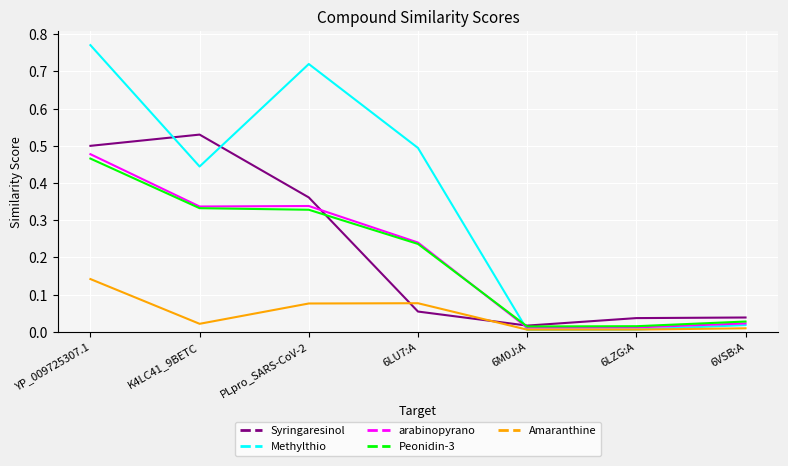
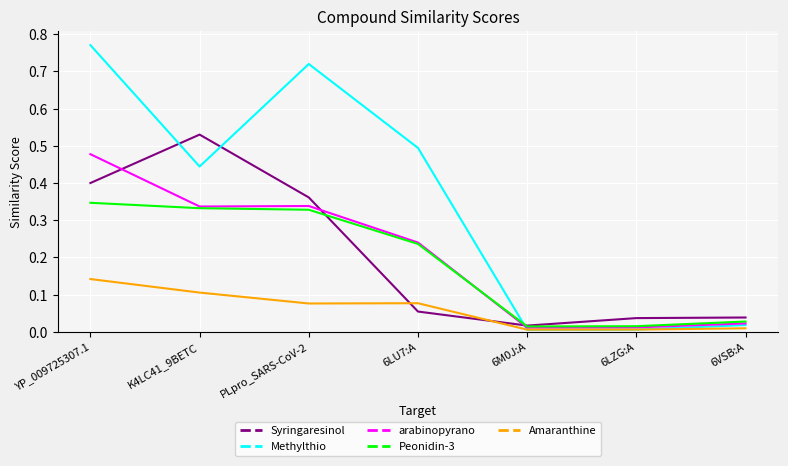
  {
    "Syringaresinol": {
-     "YP_009725307.1": 0.5,
+     "YP_009725307.1": 0.4,
      "K4LC41_9BETC": 0.53,
      "PLpro_SARS-CoV-2": 0.36,
      "6LU7:A": 0.05,
      "6LZG:A": 0.04,
      "6VSB:A": 0.04
    },
    "Methylthio": {
      "YP_009725307.1": 0.77,
      "K4LC41_9BETC": 0.44,
      "PLpro_SARS-CoV-2": 0.72,
      "6LU7:A": 0.49
    },
    "arabinopyrano": {
      "YP_009725307.1": 0.48,
      "PLpro_SARS-CoV-2": 0.34
    },
    "Peonidin-3": {
-     "YP_009725307.1": 0.47,
+     "YP_009725307.1": 0.35,
      "PLpro_SARS-CoV-2": 0.33
    },
    "Amaranthine": {
      "YP_009725307.1": 0.14,
-     "K4LC41_9BETC": 0.02,
+     "K4LC41_9BETC": 0.11,
      "PLpro_SARS-CoV-2": 0.08,
      "6LU7:A": 0.08,
      "6VSB:A": 0.01
    }
  }
